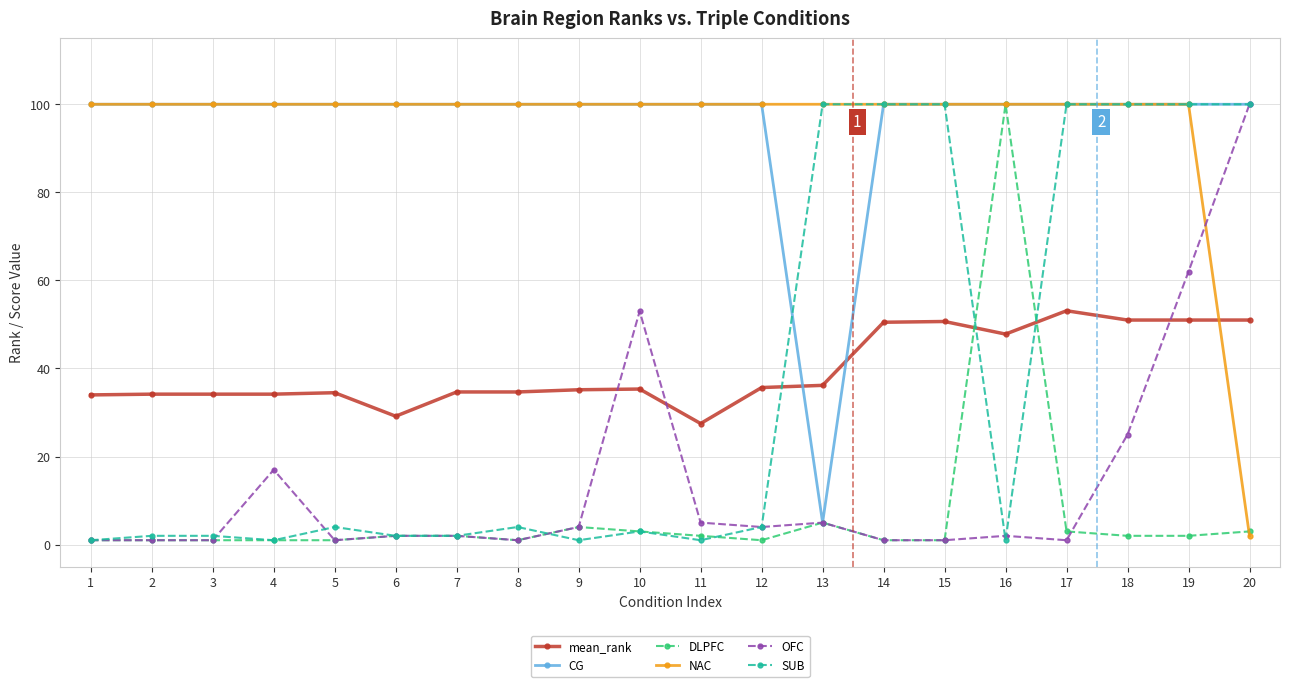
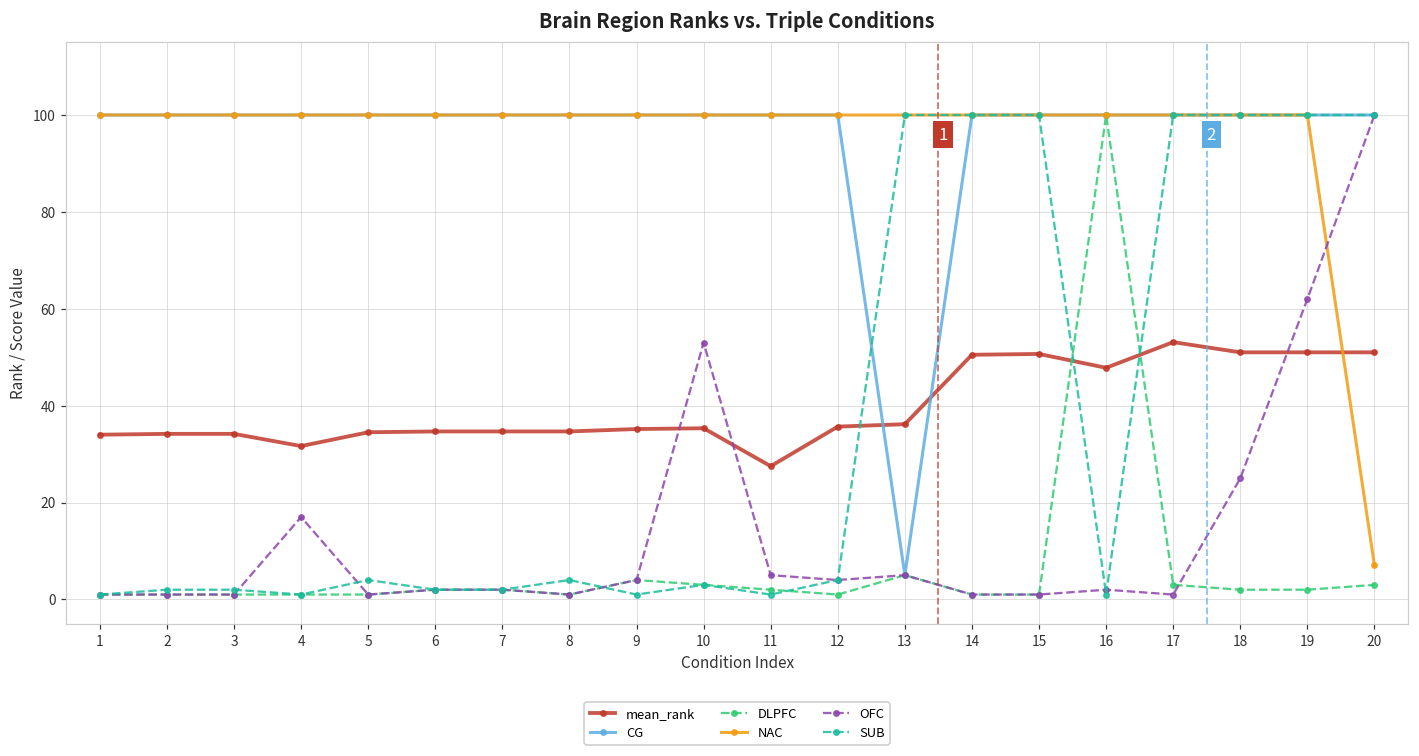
  {
    "mean_rank": {
      "1": 34,
      "2": 34,
      "3": 34,
-     "4": 34,
+     "4": 32,
      "5": 35,
-     "6": 29,
+     "6": 35,
      "7": 35,
      "8": 35,
      "9": 35,
      "10": 35,
      "11": 28,
      "12": 36,
      "13": 36,
      "14": 51,
      "15": 51,
      "16": 48,
      "17": 53,
      "18": 51,
      "19": 51,
      "20": 51
    },
    "NAC": {
-     "20": 2
+     "20": 7
    },
    "OFC": {
      "4": 17,
      "10": 53,
      "11": 5,
      "16": 2,
      "17": 1,
      "18": 25,
      "19": 62
    }
  }
